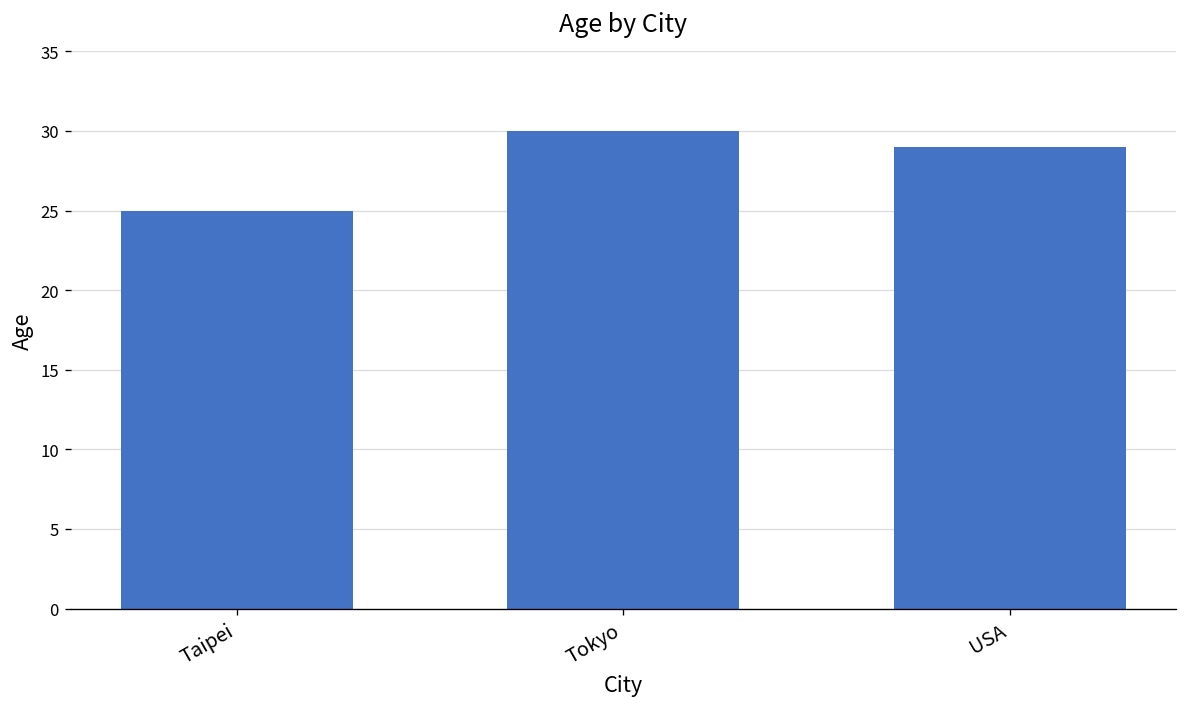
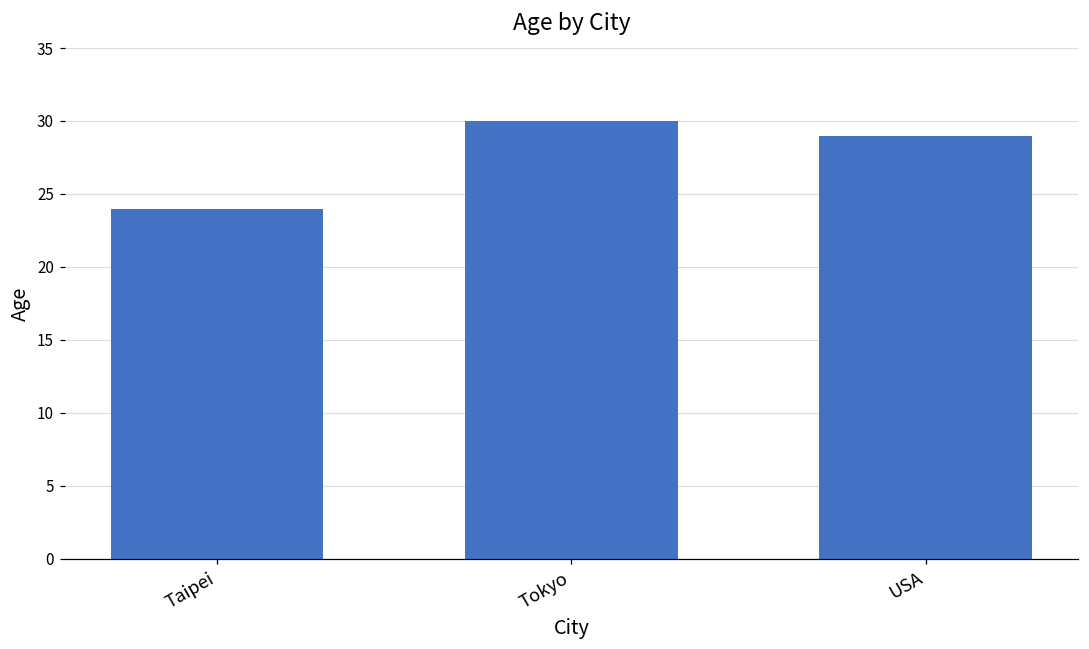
  {
-   "Taipei": 25,
+   "Taipei": 24,
    "Tokyo": 30,
    "USA": 29
  }
